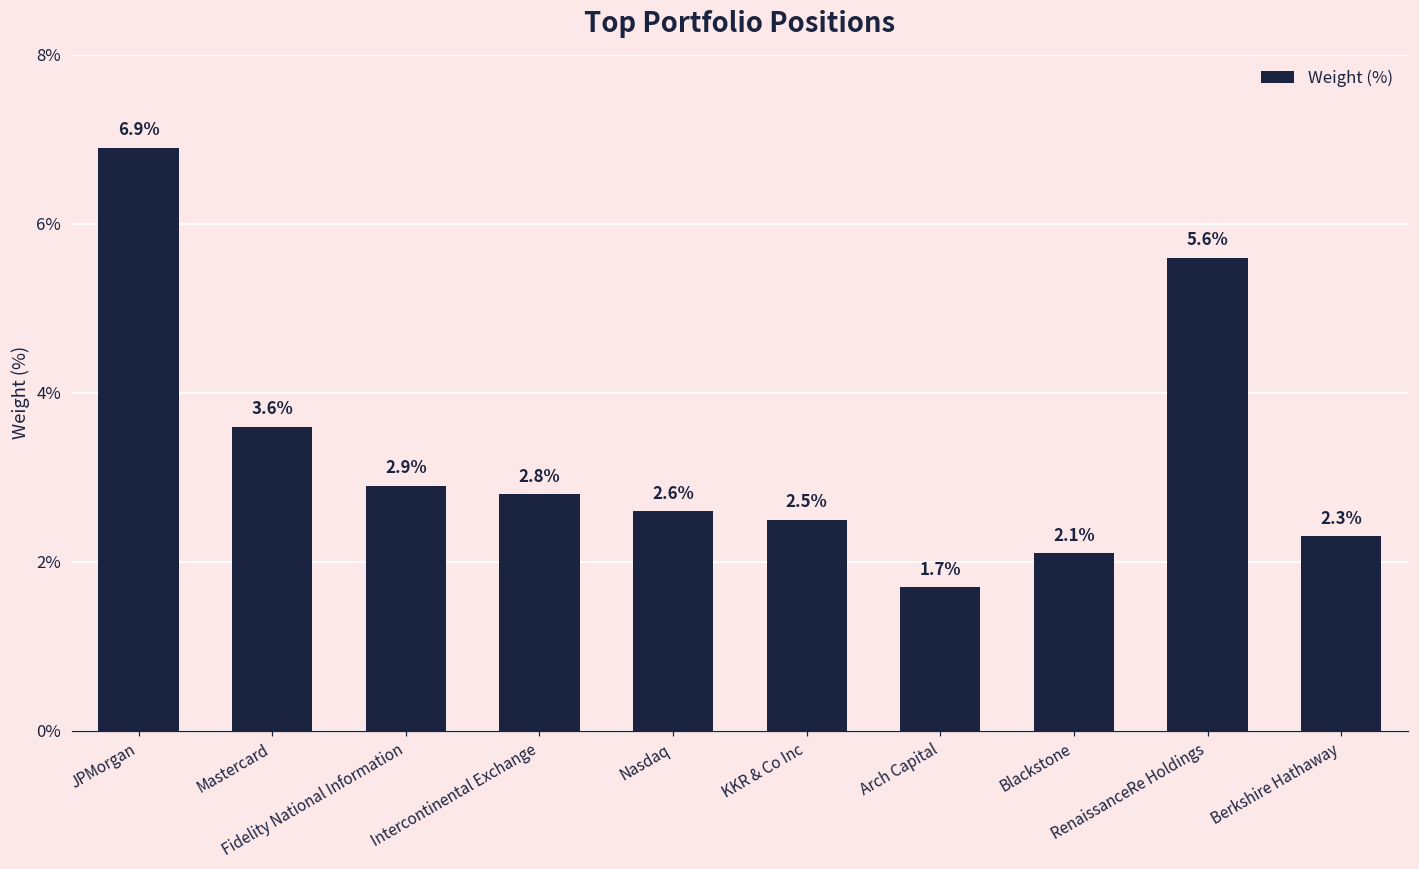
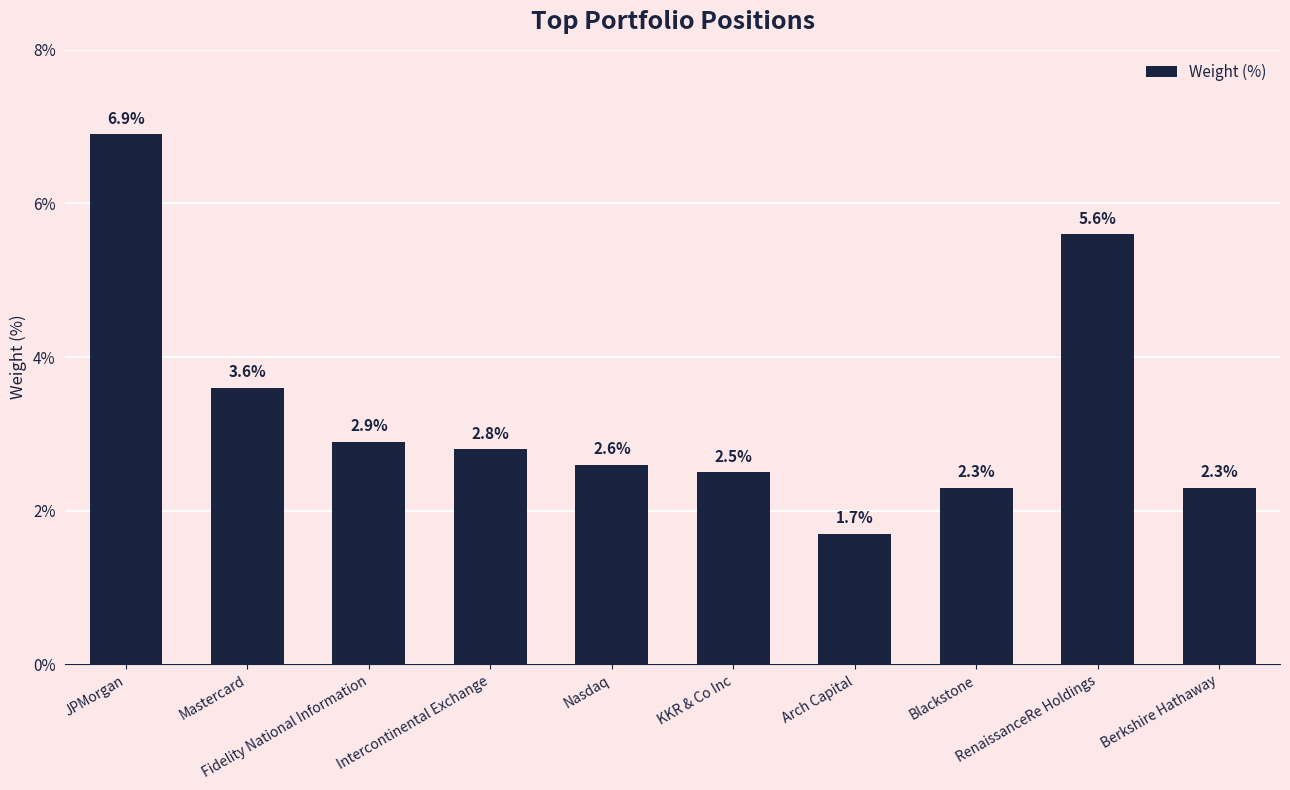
  {
    "JPMorgan": "6.9%",
    "Mastercard": "3.6%",
    "Fidelity National Information": "2.9%",
    "Intercontinental Exchange": "2.8%",
    "Nasdaq": "2.6%",
    "KKR & Co Inc": "2.5%",
    "Arch Capital": "1.7%",
-   "Blackstone": "2.1%",
+   "Blackstone": "2.3%",
    "RenaissanceRe Holdings": "5.6%",
    "Berkshire Hathaway": "2.3%"
  }
